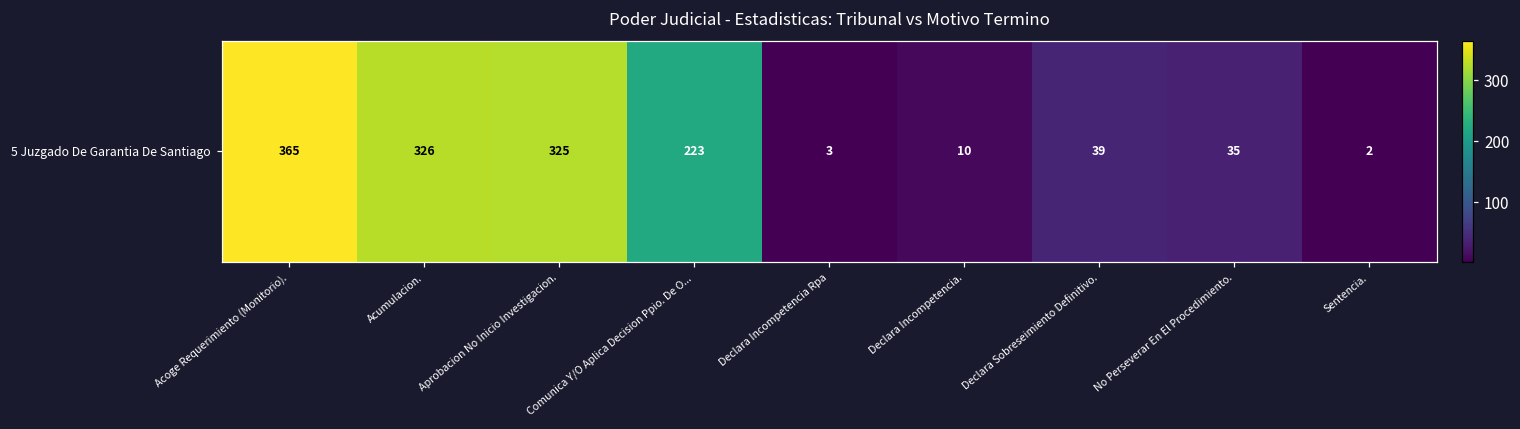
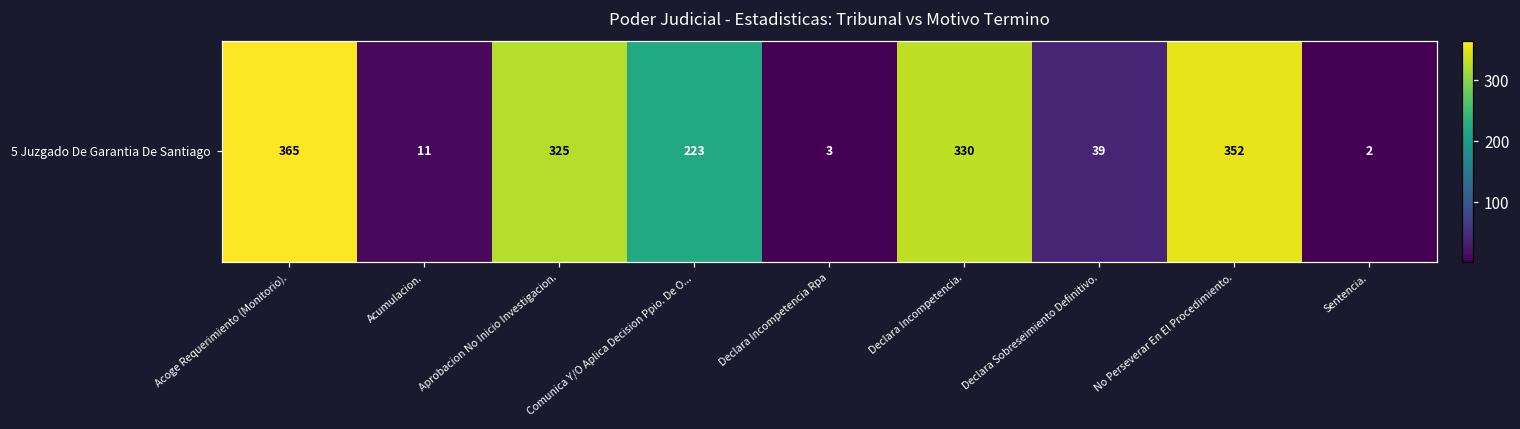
  {
    "5 Juzgado De Garantia De Santiago": {
      "Acoge Requerimiento (Monitorio).": 365,
-     "Acumulacion.": 326,
+     "Acumulacion.": 11,
      "Aprobacion No Inicio Investigacion.": 325,
      "Comunica Y/O Aplica Decision Ppio. De O...": 223,
      "Declara Incompetencia Rpa": 3,
-     "Declara Incompetencia.": 10,
+     "Declara Incompetencia.": 330,
      "Declara Sobreseimiento Definitivo.": 39,
-     "No Perseverar En El Procedimiento.": 35,
+     "No Perseverar En El Procedimiento.": 352,
      "Sentencia.": 2
    }
  }
